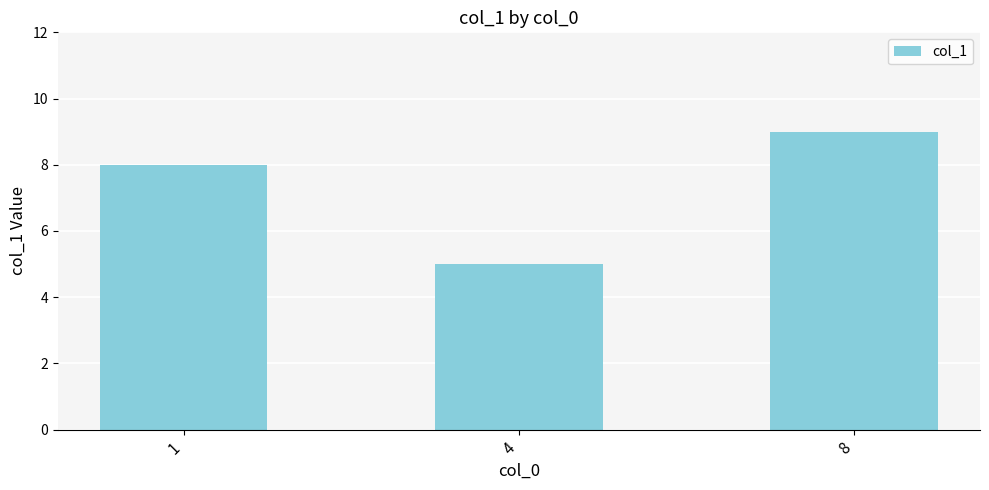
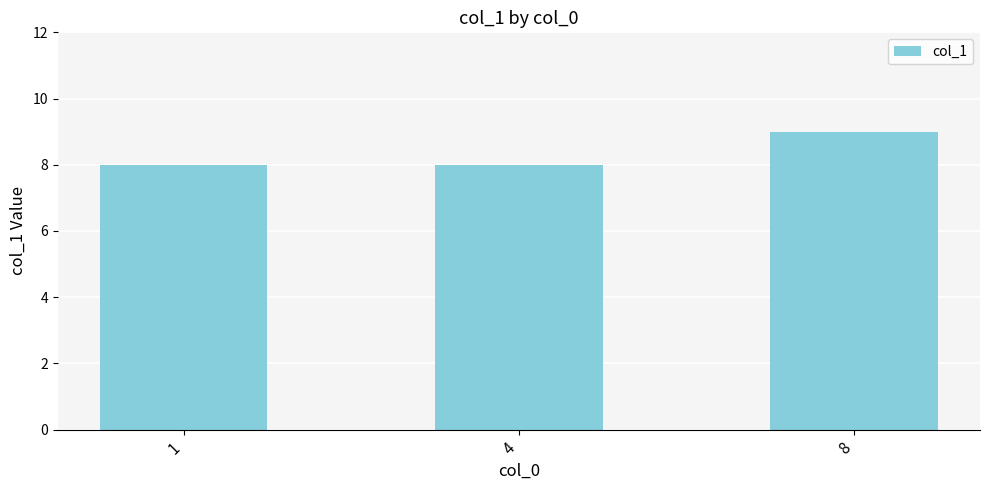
  {
    "1": 8,
-   "4": 5,
+   "4": 8,
    "8": 9
  }
